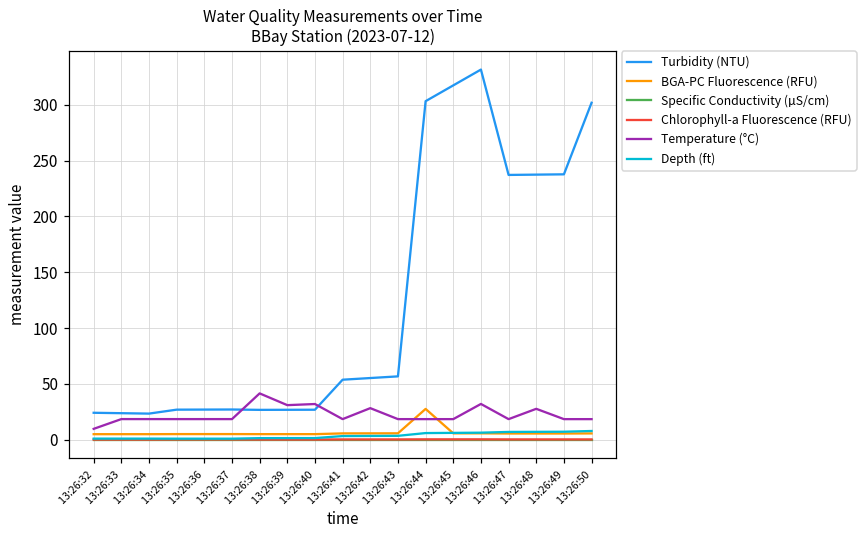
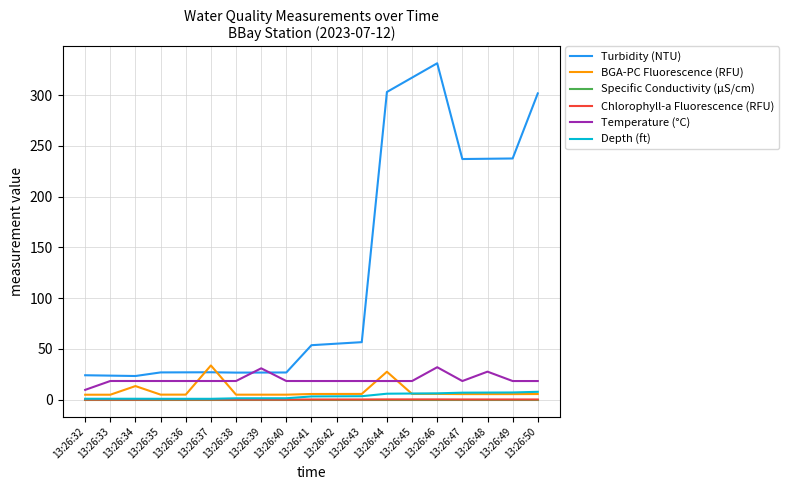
  {
    "BGA-PC Fluorescence (RFU)": {
      "13:26:32": 5,
      "13:26:33": 5,
-     "13:26:34": 5,
+     "13:26:34": 13,
      "13:26:35": 5,
      "13:26:36": 5,
-     "13:26:37": 5,
+     "13:26:37": 34,
      "13:26:38": 5,
      "13:26:39": 5,
      "13:26:40": 5,
      "13:26:44": 28
    },
    "Temperature (°C)": {
      "13:26:32": 10,
      "13:26:33": 18,
      "13:26:34": 18,
      "13:26:35": 18,
      "13:26:36": 18,
      "13:26:37": 18,
-     "13:26:38": 42,
+     "13:26:38": 18,
      "13:26:39": 31,
-     "13:26:40": 32,
+     "13:26:40": 18,
      "13:26:41": 18,
-     "13:26:42": 28,
+     "13:26:42": 18,
      "13:26:43": 18,
      "13:26:44": 18,
      "13:26:45": 18,
      "13:26:46": 32,
      "13:26:47": 18,
      "13:26:48": 28,
      "13:26:49": 18,
      "13:26:50": 18
    }
  }
